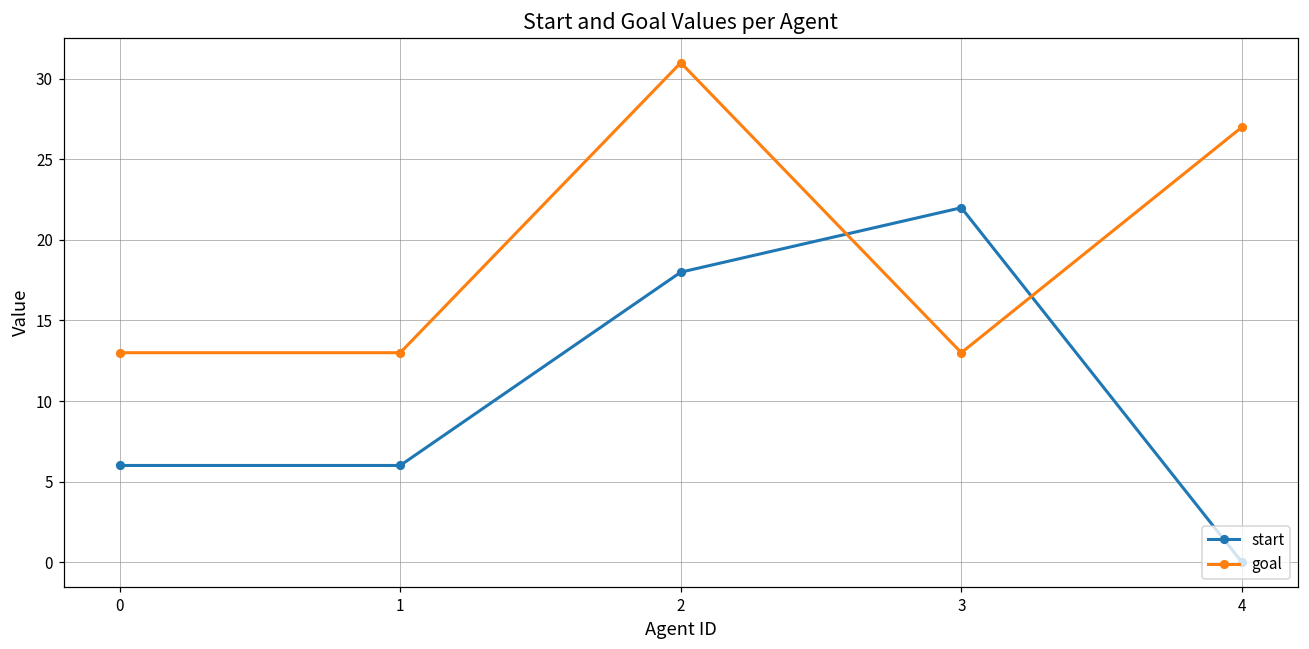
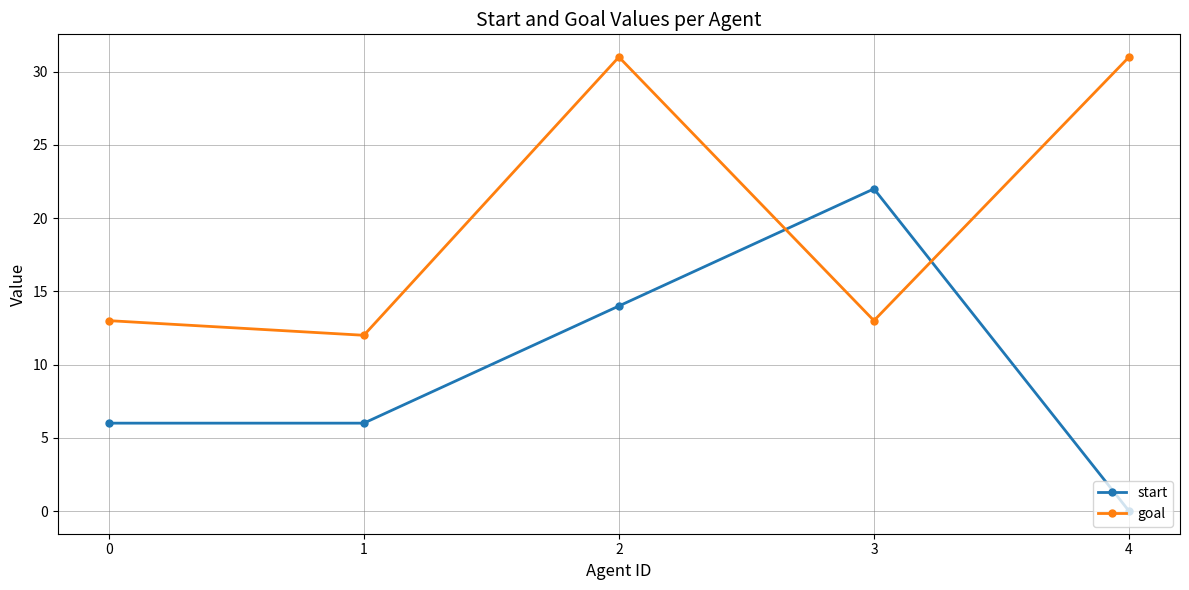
  {
    "start": {
      "0": 6,
      "1": 6,
-     "2": 18,
+     "2": 14,
      "3": 22
    },
    "goal": {
      "0": 13,
-     "1": 13,
+     "1": 12,
      "2": 31,
      "3": 13,
-     "4": 27
+     "4": 31
    }
  }
